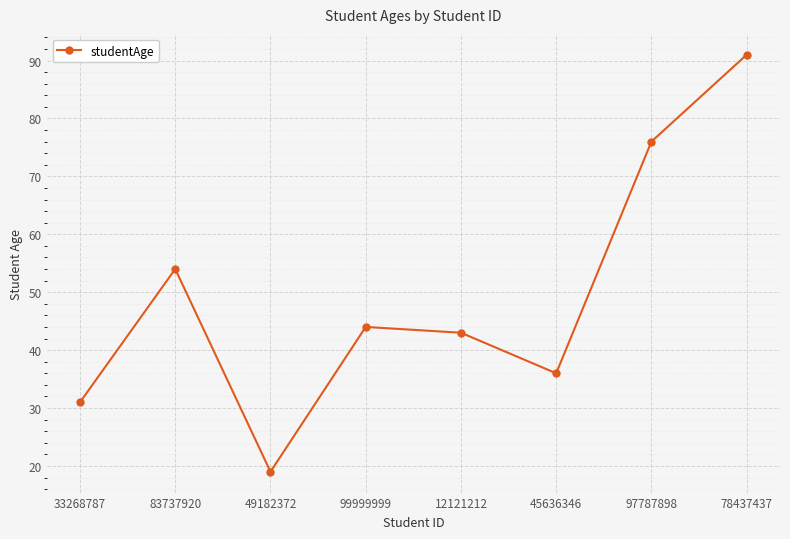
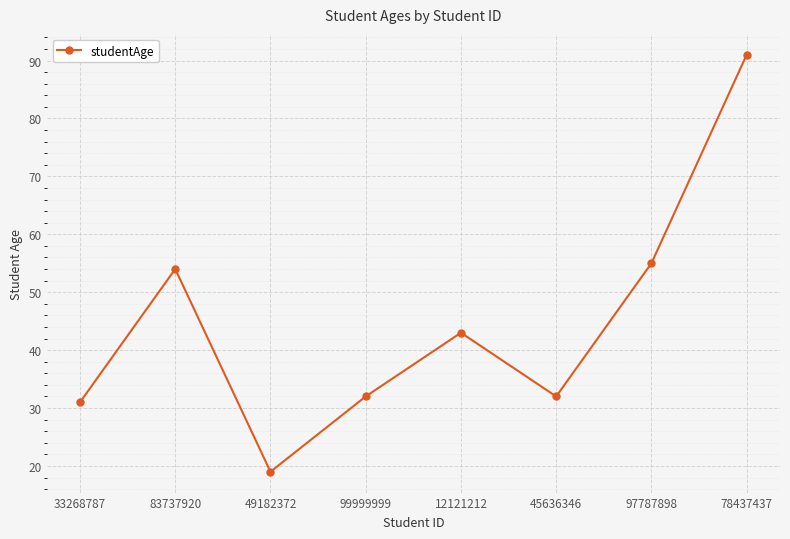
  {
    "33268787": 31,
    "83737920": 54,
    "49182372": 19,
-   "99999999": 44,
+   "99999999": 32,
    "12121212": 43,
-   "45636346": 36,
-   "97787898": 76,
+   "45636346": 32,
+   "97787898": 55,
    "78437437": 91
  }
